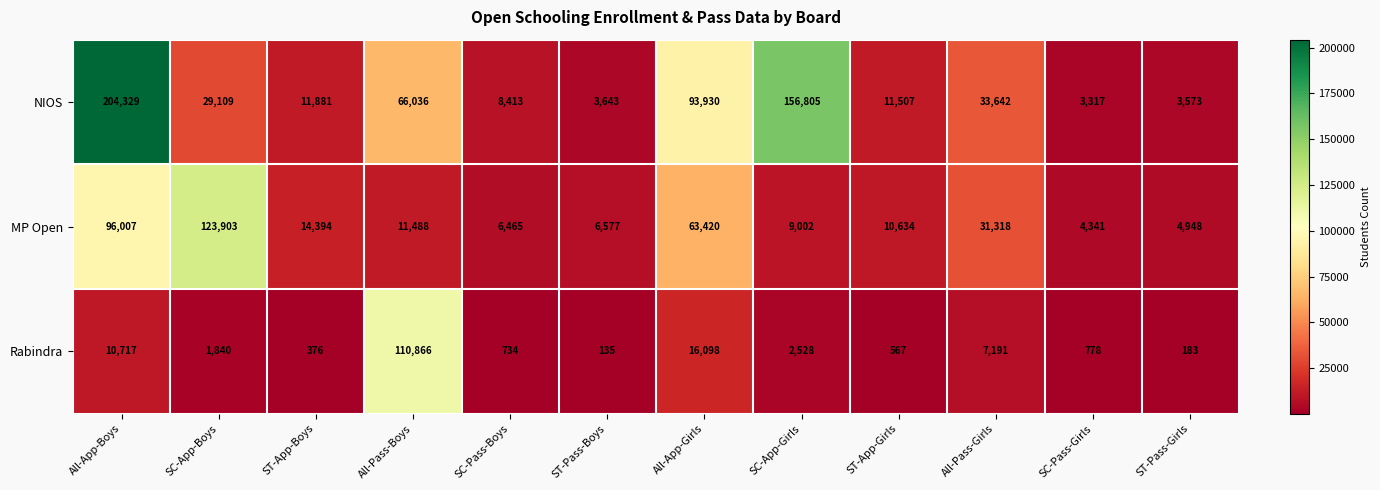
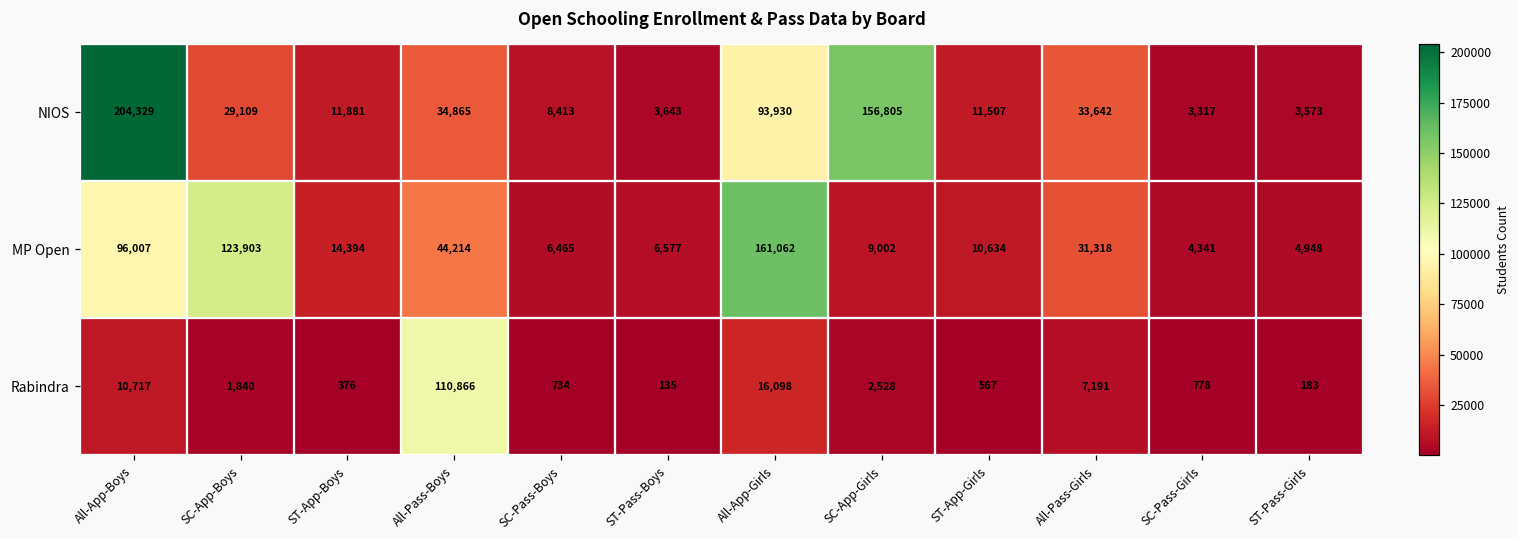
  {
    "NIOS": {
      "All-App-Boys": "204,329",
      "SC-App-Boys": "29,109",
      "ST-App-Boys": "11,881",
-     "All-Pass-Boys": "66,036",
+     "All-Pass-Boys": "34,865",
      "SC-Pass-Boys": "8,413",
      "ST-Pass-Boys": "3,643",
      "All-App-Girls": "93,930",
      "SC-App-Girls": "156,805",
      "ST-App-Girls": "11,507",
      "All-Pass-Girls": "33,642",
      "SC-Pass-Girls": "3,317",
      "ST-Pass-Girls": "3,573"
    },
    "MP Open": {
      "All-App-Boys": "96,007",
      "SC-App-Boys": "123,903",
      "ST-App-Boys": "14,394",
-     "All-Pass-Boys": "11,488",
+     "All-Pass-Boys": "44,214",
      "SC-Pass-Boys": "6,465",
      "ST-Pass-Boys": "6,577",
-     "All-App-Girls": "63,420",
+     "All-App-Girls": "161,062",
      "SC-App-Girls": "9,002",
      "ST-App-Girls": "10,634",
      "All-Pass-Girls": "31,318",
      "SC-Pass-Girls": "4,341",
      "ST-Pass-Girls": "4,948"
    },
    "Rabindra": {
      "All-App-Boys": "10,717",
      "SC-App-Boys": "1,840",
      "ST-App-Boys": "376",
      "All-Pass-Boys": "110,866",
      "SC-Pass-Boys": "734",
      "ST-Pass-Boys": "135",
      "All-App-Girls": "16,098",
      "SC-App-Girls": "2,528",
      "ST-App-Girls": "567",
      "All-Pass-Girls": "7,191",
      "SC-Pass-Girls": "778",
      "ST-Pass-Girls": "183"
    }
  }
